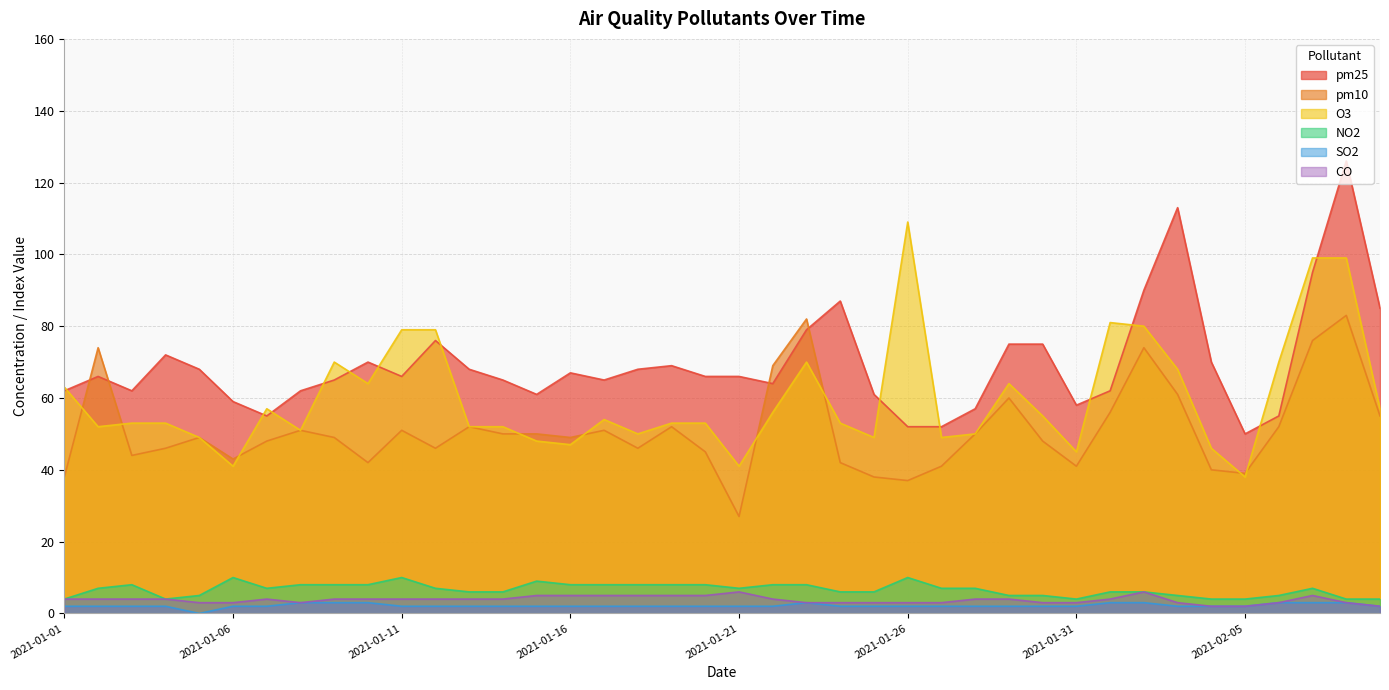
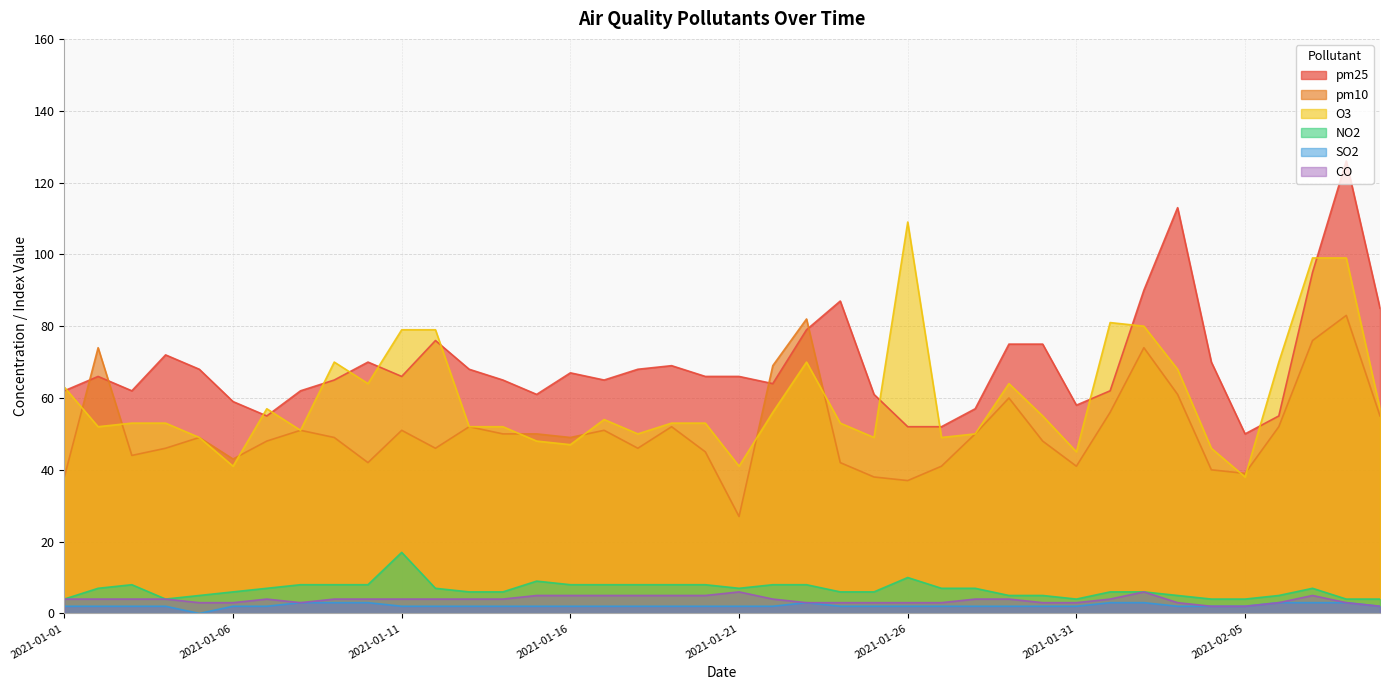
  {
    "O3": {
      "2021-01-01": 63,
      "2021-01-06": 41,
      "2021-01-11": 79,
      "2021-01-16": 47,
      "2021-01-21": 41,
      "2021-01-26": 109,
      "2021-01-31": 45,
      "2021-02-05": 38
    },
    "NO2": {
-     "2021-01-06": 10,
-     "2021-01-11": 10,
+     "2021-01-06": 6,
+     "2021-01-11": 17,
      "2021-01-16": 8,
      "2021-01-21": 7,
      "2021-01-26": 10,
      "2021-01-31": 4,
      "2021-02-05": 4
    },
    "SO2": {
      "2021-01-01": 2,
      "2021-01-06": 2,
      "2021-01-11": 2,
      "2021-01-16": 2,
      "2021-01-21": 2,
      "2021-01-26": 2,
      "2021-01-31": 2
    },
    "CO": {
      "2021-01-06": 3,
      "2021-01-11": 4,
      "2021-01-16": 5,
      "2021-01-21": 6,
      "2021-01-26": 3,
      "2021-01-31": 3
    }
  }
